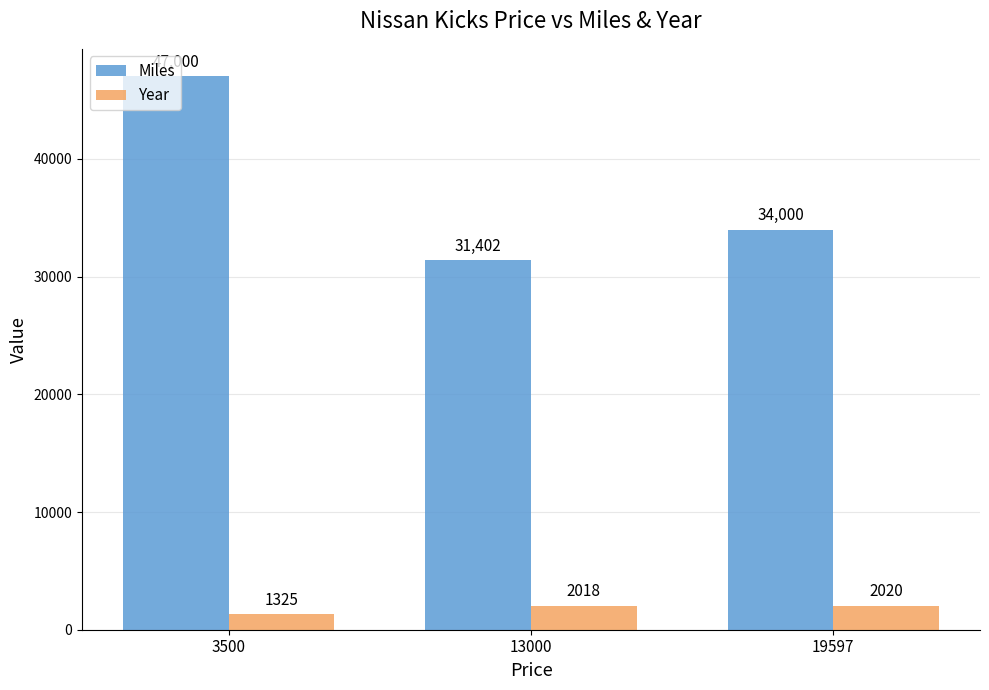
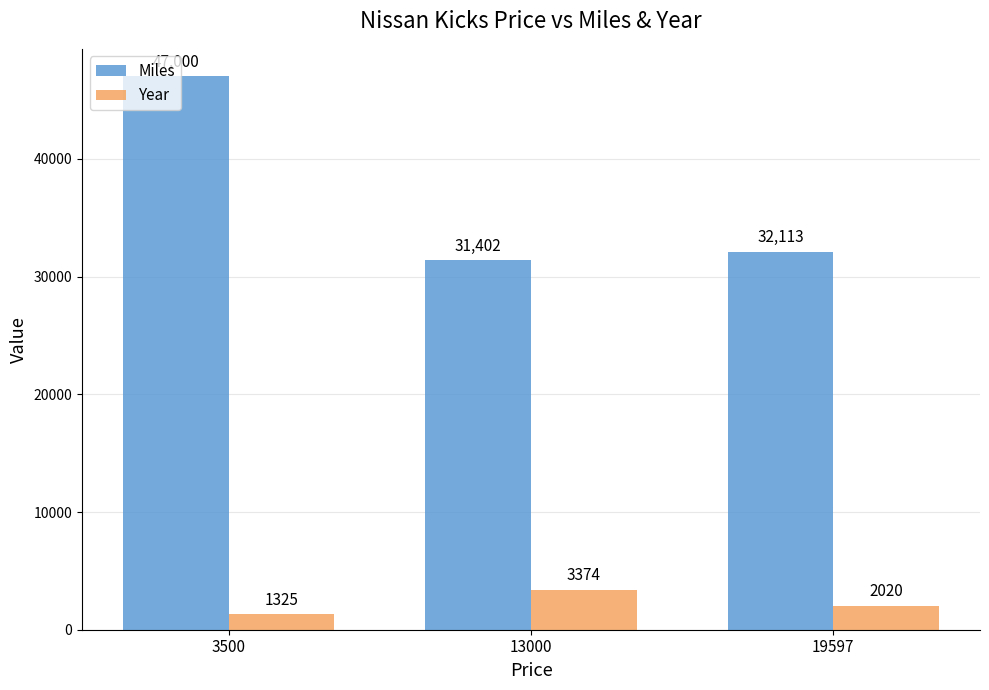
  {
    "Miles": {
      "13000": "31,402",
-     "19597": "34,000"
+     "19597": "32,113"
    },
    "Year": {
      "3500": "1325",
-     "13000": "2018",
+     "13000": "3374",
      "19597": "2020"
    }
  }
